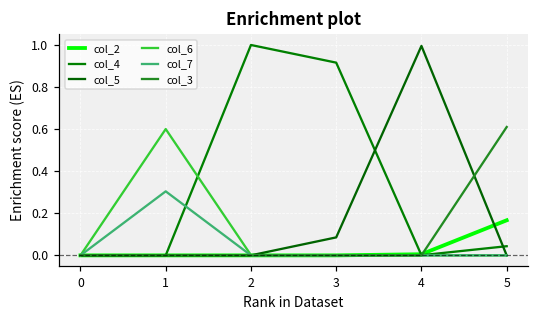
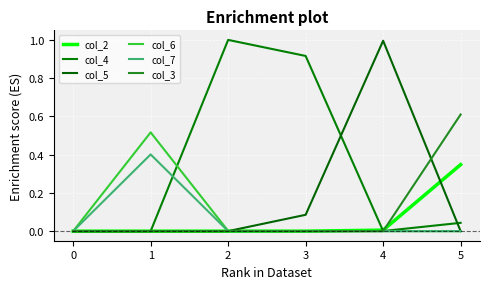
  {
    "col_2": {
-     "5": 0.17
+     "5": 0.35
    },
    "col_6": {
-     "1": 0.60
+     "1": 0.52
    },
    "col_7": {
-     "1": 0.30
+     "1": 0.40
    }
  }
